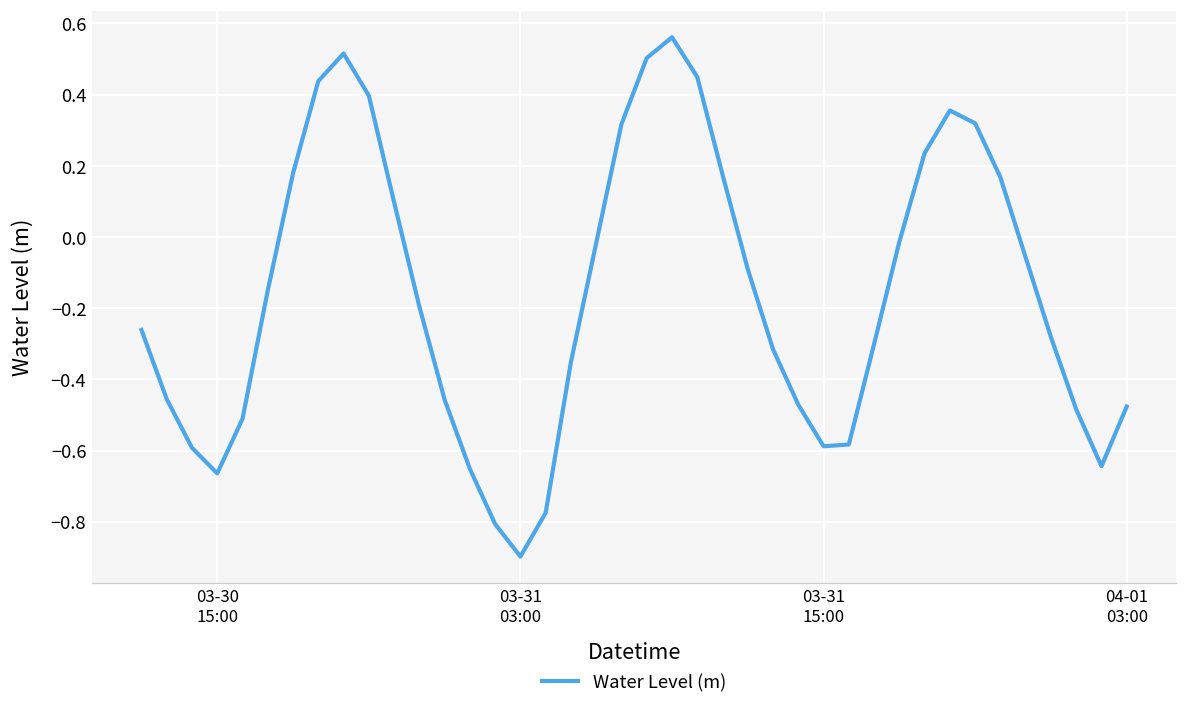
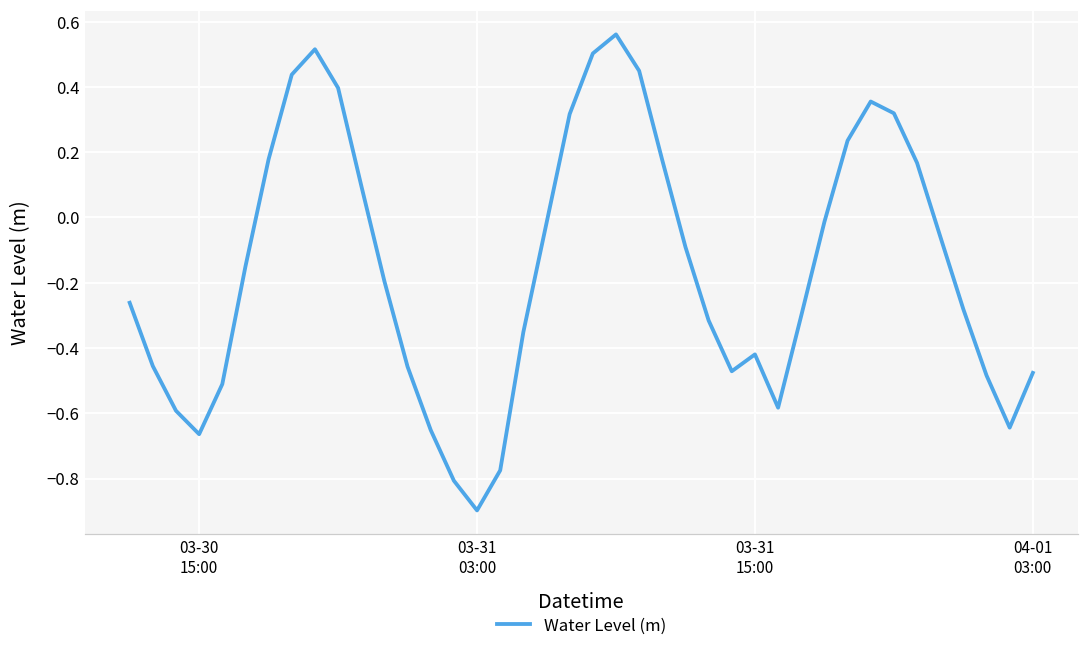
  {
    "03-30 15:00": -0.66,
    "03-31 03:00": -0.90,
-   "03-31 15:00": -0.59,
+   "03-31 15:00": -0.42,
    "04-01 03:00": -0.48
  }
